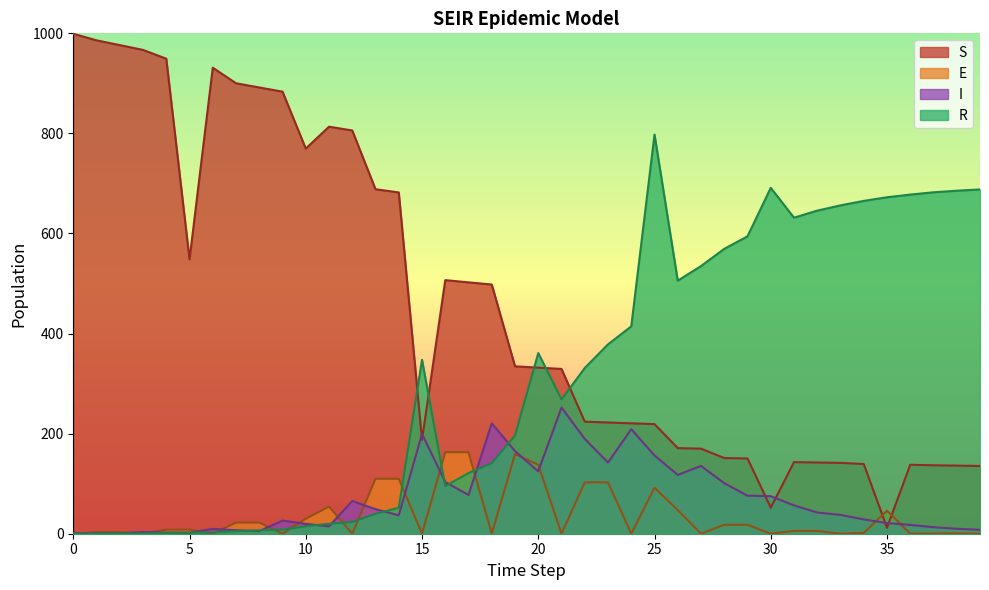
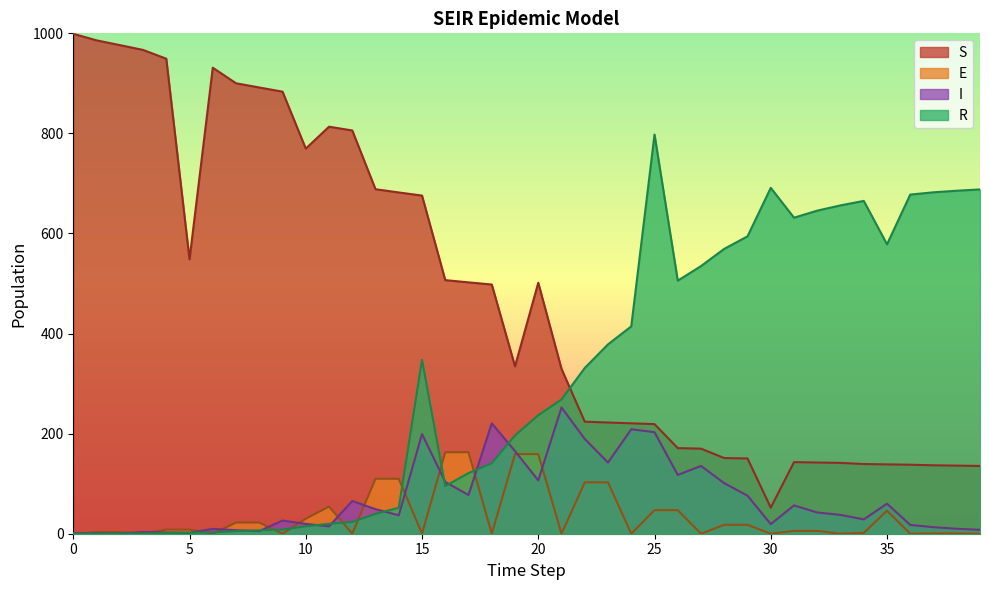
  {
    "S": {
      "0": 1000,
      "5": 550,
      "10": 770,
-     "15": 190,
-     "20": 330,
+     "15": 680,
+     "20": 500,
      "25": 220,
      "30": 50,
-     "35": 10
+     "35": 140
    },
    "E": {
      "5": 10,
      "10": 30,
      "15": 0,
-     "20": 140,
-     "25": 90,
+     "20": 160,
+     "25": 50,
      "30": 0,
      "35": 50
    },
    "I": {
      "15": 200,
-     "20": 120,
-     "25": 160,
-     "30": 80,
-     "35": 20
+     "20": 110,
+     "25": 200,
+     "30": 20,
+     "35": 60
    },
    "R": {
      "15": 350,
-     "20": 360,
+     "20": 240,
      "25": 800,
      "30": 690,
-     "35": 670
+     "35": 580
    }
  }
